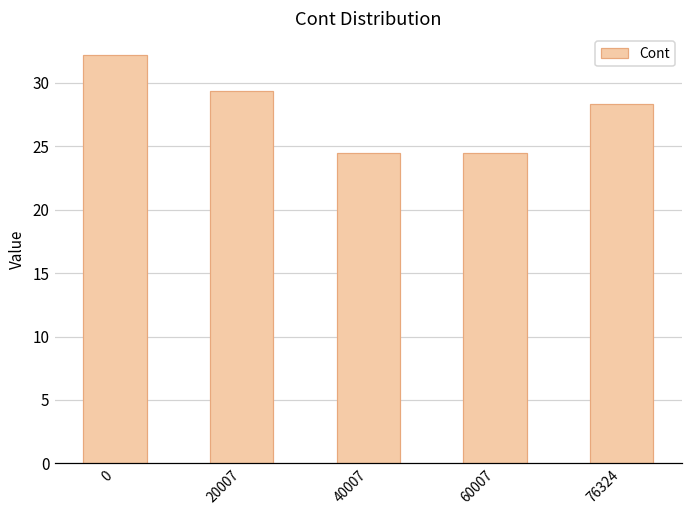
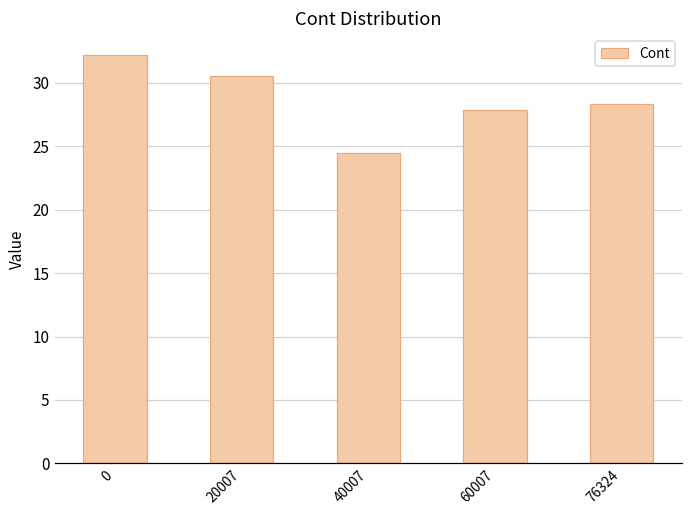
  {
    "0": 32.2,
-   "20007": 29.4,
+   "20007": 30.5,
    "40007": 24.5,
-   "60007": 24.4,
+   "60007": 27.8,
    "76324": 28.4
  }
